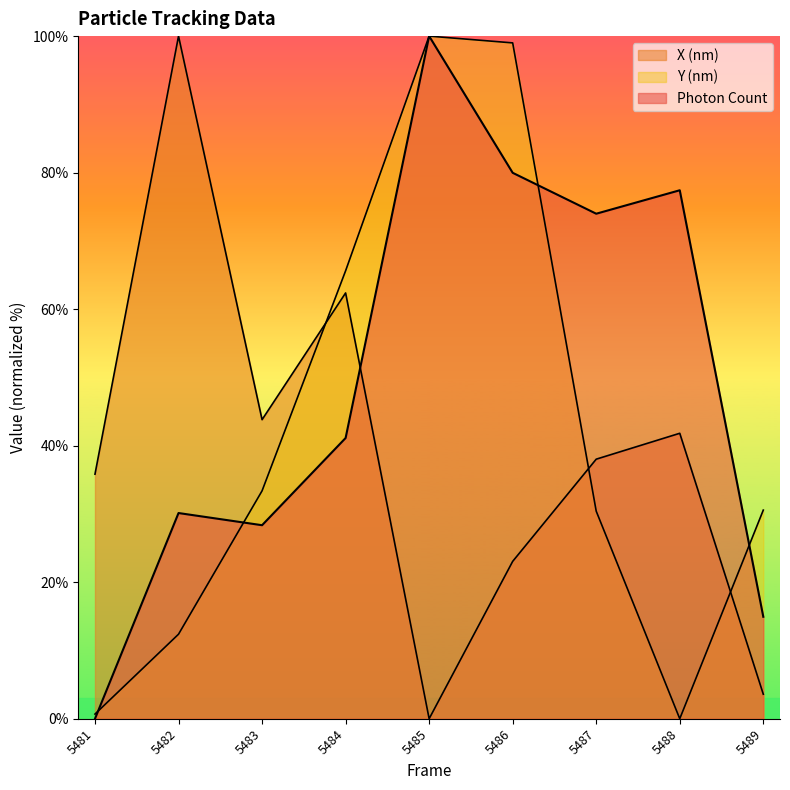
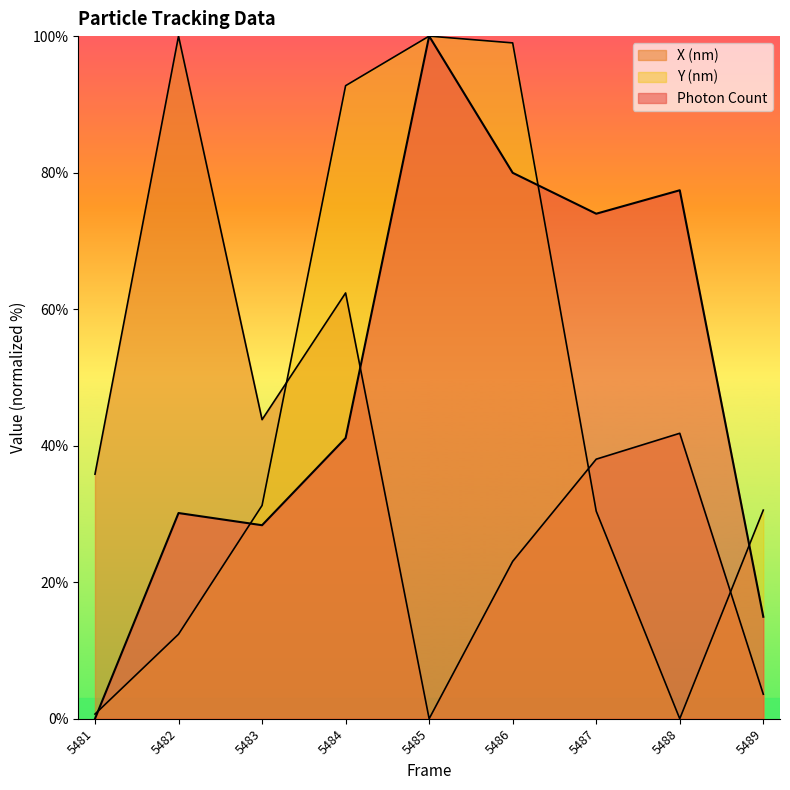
  {
    "Y (nm)": {
      "5482": "12%",
-     "5483": "33%",
-     "5484": "66%",
+     "5483": "31%",
+     "5484": "93%",
      "5486": "99%",
      "5487": "30%",
      "5489": "31%"
    }
  }
